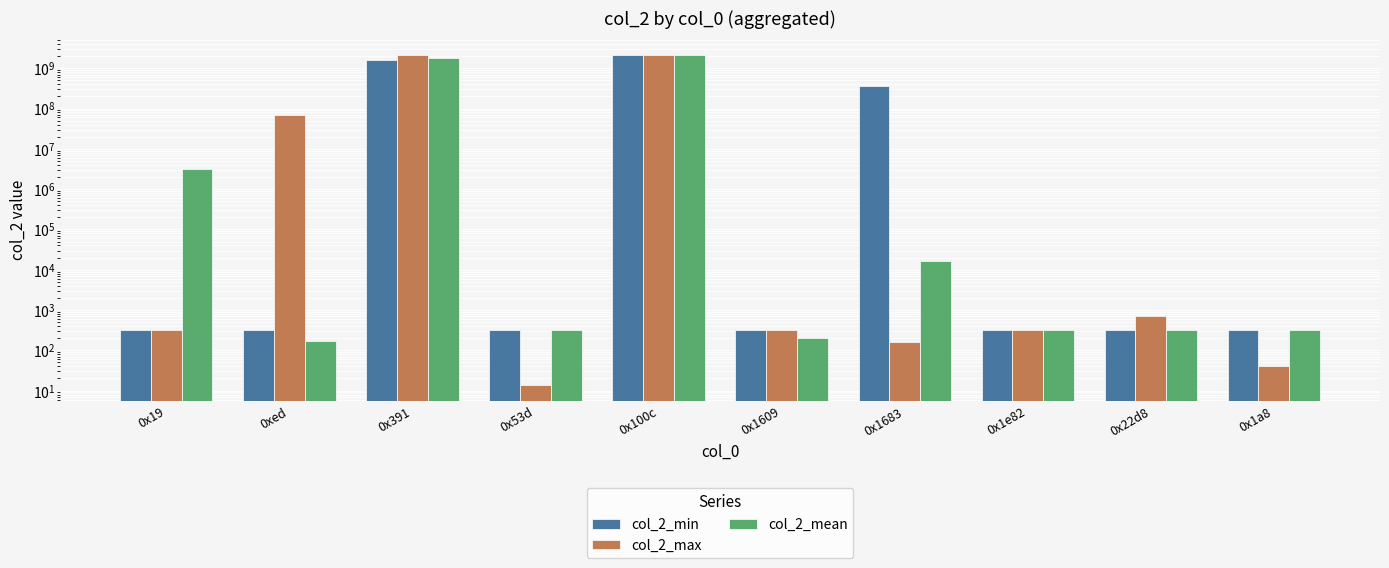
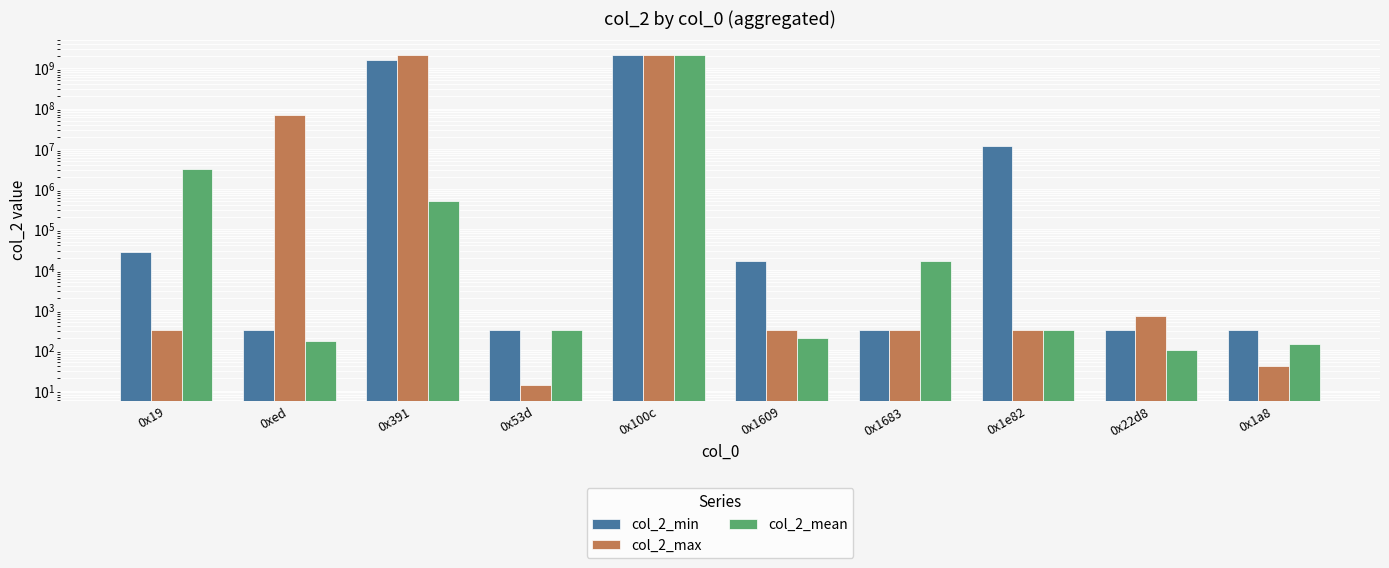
  {
    "col_2_min": {
-     "0x19": 300,
+     "0x19": 30000,
      "0xed": 300,
      "0x391": 1600000000,
      "0x53d": 300,
      "0x100c": 2000000000,
-     "0x1609": 300,
-     "0x1683": 400000000,
-     "0x1e82": 300,
+     "0x1609": 16000,
+     "0x1683": 300,
+     "0x1e82": 12000000,
      "0x22d8": 300,
      "0x1a8": 300
    },
    "col_2_max": {
      "0x19": 300,
      "0xed": 70000000,
      "0x391": 2000000000,
      "0x53d": 14,
      "0x100c": 2000000000,
      "0x1609": 300,
-     "0x1683": 160,
+     "0x1683": 300,
      "0x1e82": 300,
      "0x22d8": 700,
      "0x1a8": 40
    },
    "col_2_mean": {
      "0x19": 3000000,
      "0xed": 170,
-     "0x391": 2000000000,
+     "0x391": 500000,
      "0x53d": 300,
      "0x100c": 2000000000,
      "0x1609": 200,
      "0x1683": 17000,
      "0x1e82": 300,
-     "0x22d8": 300,
-     "0x1a8": 300
+     "0x22d8": 100,
+     "0x1a8": 140
    }
  }
